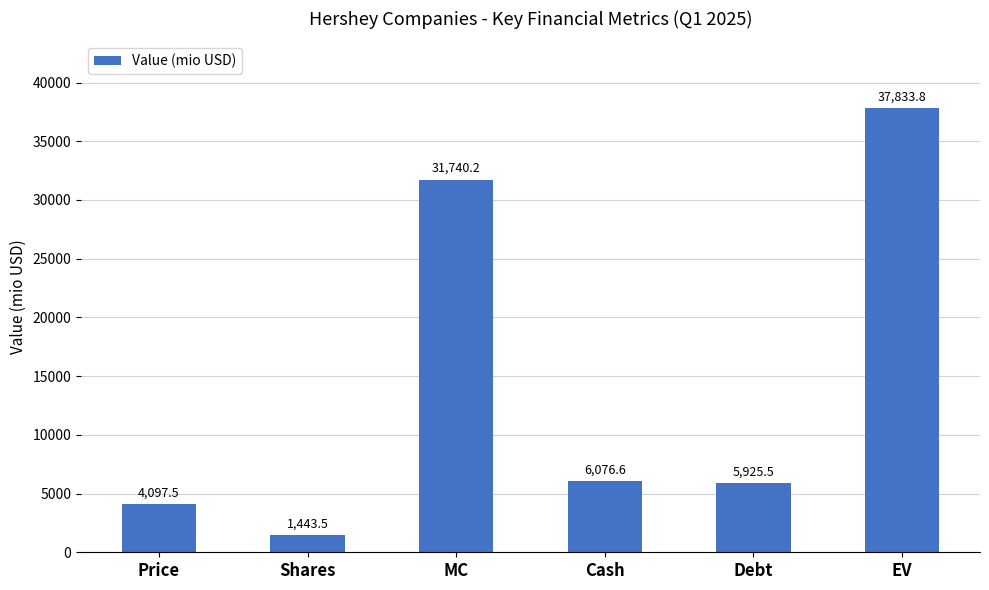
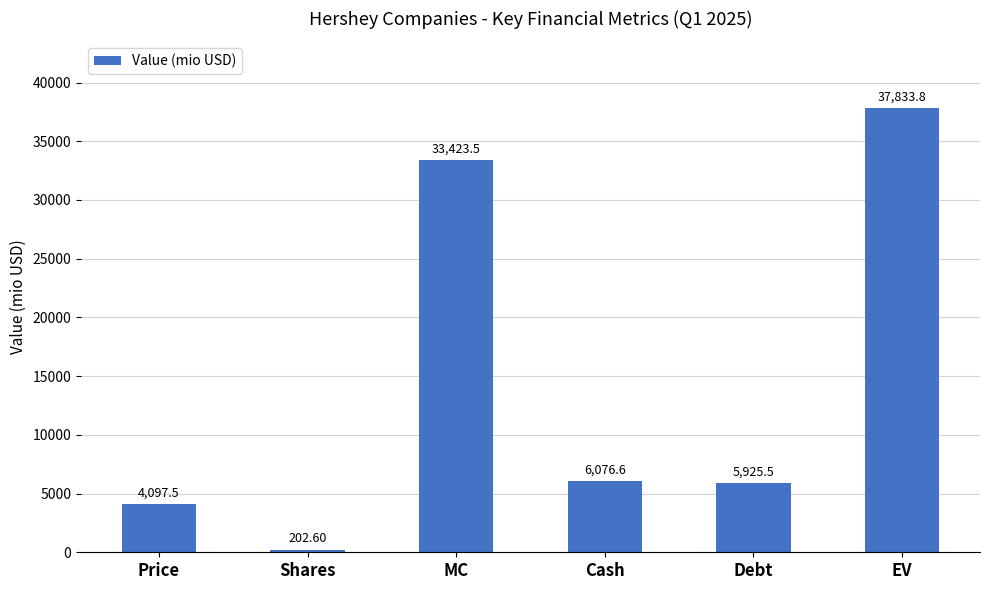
  {
    "Price": "4,097.5",
-   "Shares": "1,443.5",
-   "MC": "31,740.2",
+   "Shares": "202.60",
+   "MC": "33,423.5",
    "Cash": "6,076.6",
    "Debt": "5,925.5",
    "EV": "37,833.8"
  }
